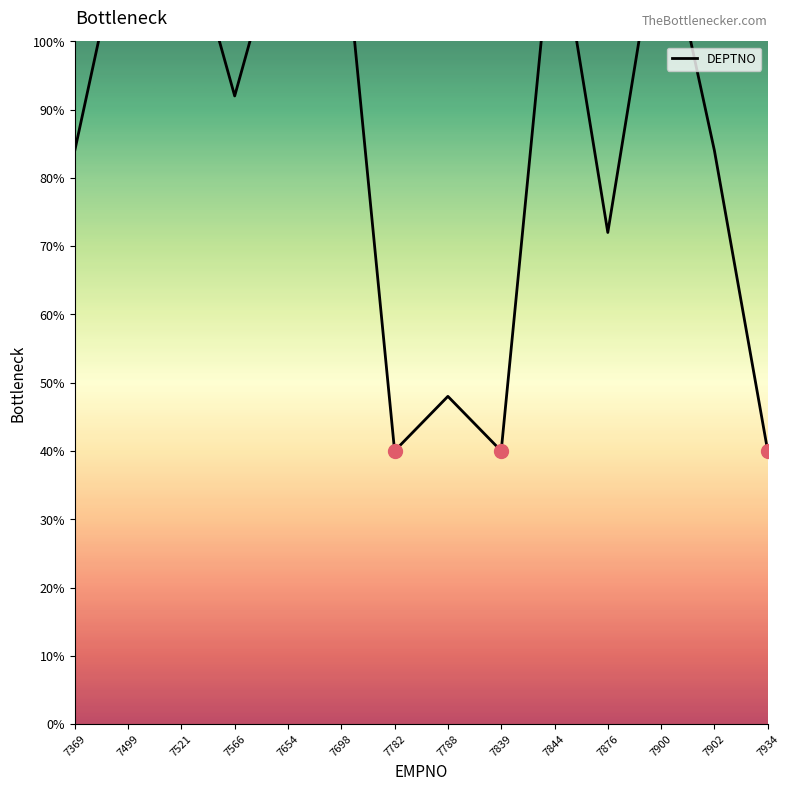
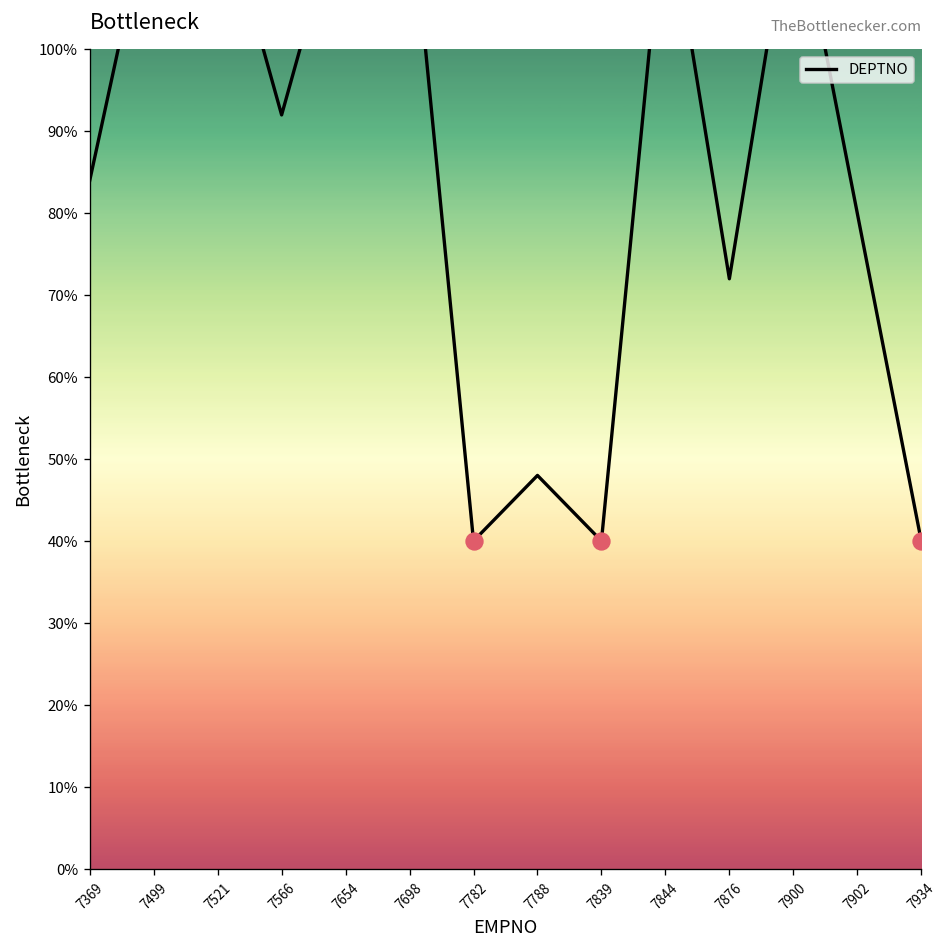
  {
    "DEPTNO": {
      "7369": "84%",
      "7566": "92%",
      "7788": "48%",
      "7876": "72%",
-     "7902": "84%"
+     "7902": "80%"
    }
  }
